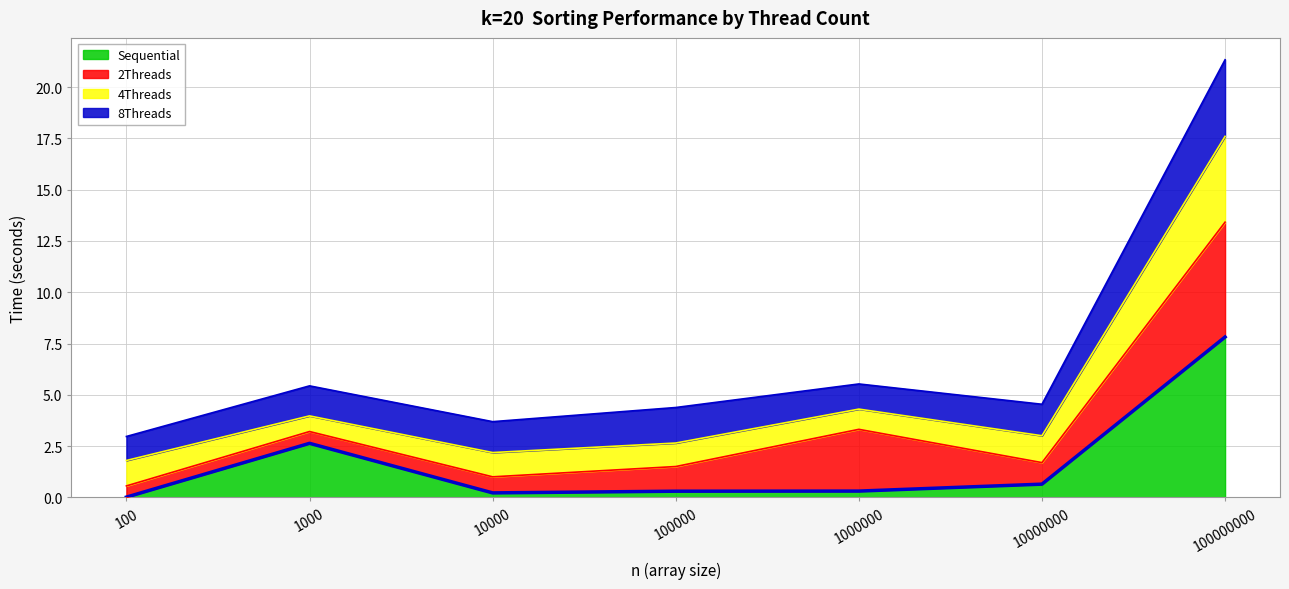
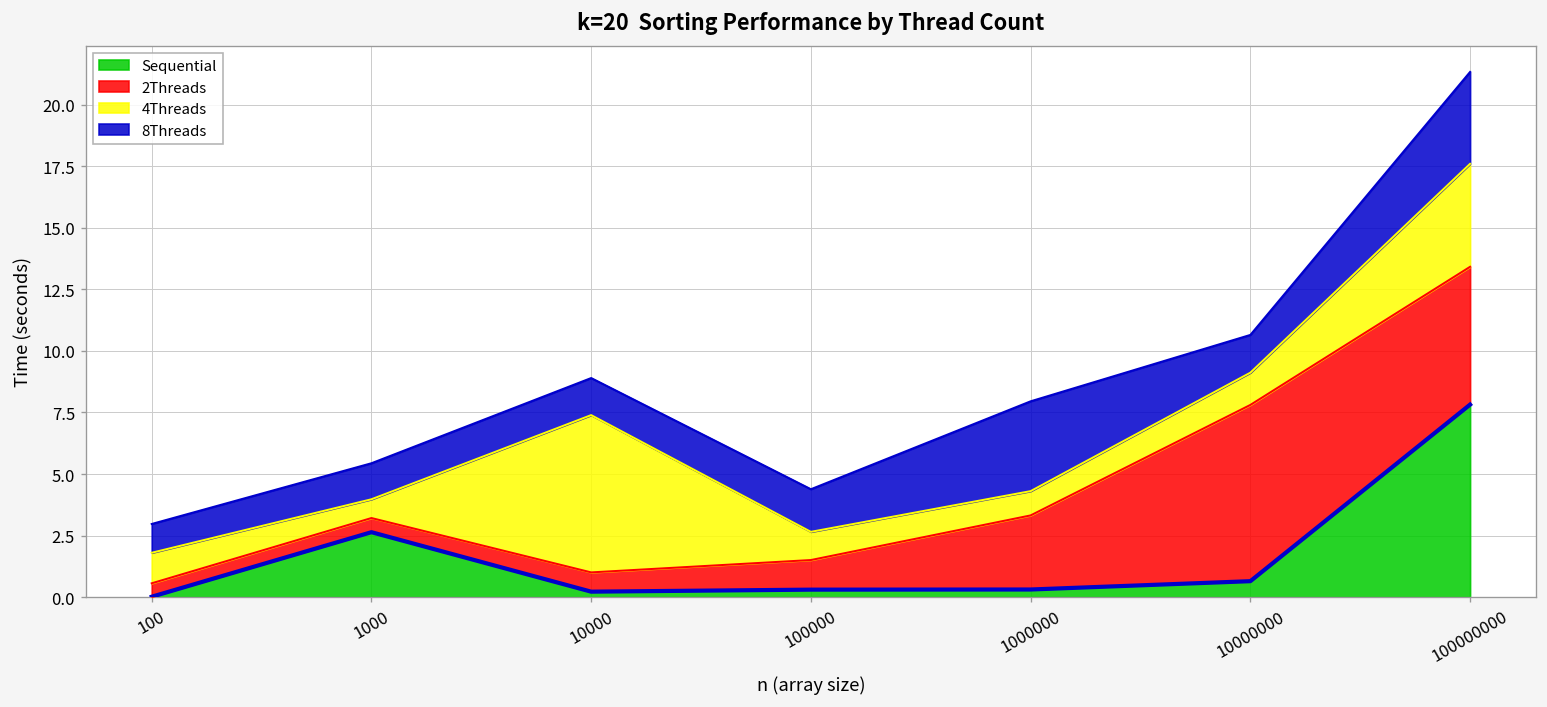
  {
    "Sequential": {
      "100": 0.0,
      "1000": 2.6,
      "10000": 0.2,
      "100000": 0.3,
      "1000000": 0.3,
      "10000000": 0.6,
      "100000000": 7.8
    },
    "2Threads": {
      "100": 0.5,
      "1000": 0.6,
      "10000": 0.8,
      "100000": 1.2,
      "1000000": 3.0,
-     "10000000": 1.1,
+     "10000000": 7.2,
      "100000000": 5.6
    },
    "4Threads": {
      "100": 1.2,
      "1000": 0.8,
-     "10000": 1.2,
+     "10000": 6.4,
      "100000": 1.1,
      "1000000": 1.0,
      "10000000": 1.3,
      "100000000": 4.2
    },
    "8Threads": {
      "100": 1.2,
      "1000": 1.5,
      "10000": 1.5,
      "100000": 1.7,
-     "1000000": 1.2,
+     "1000000": 3.6,
      "10000000": 1.5,
      "100000000": 3.7
    }
  }
